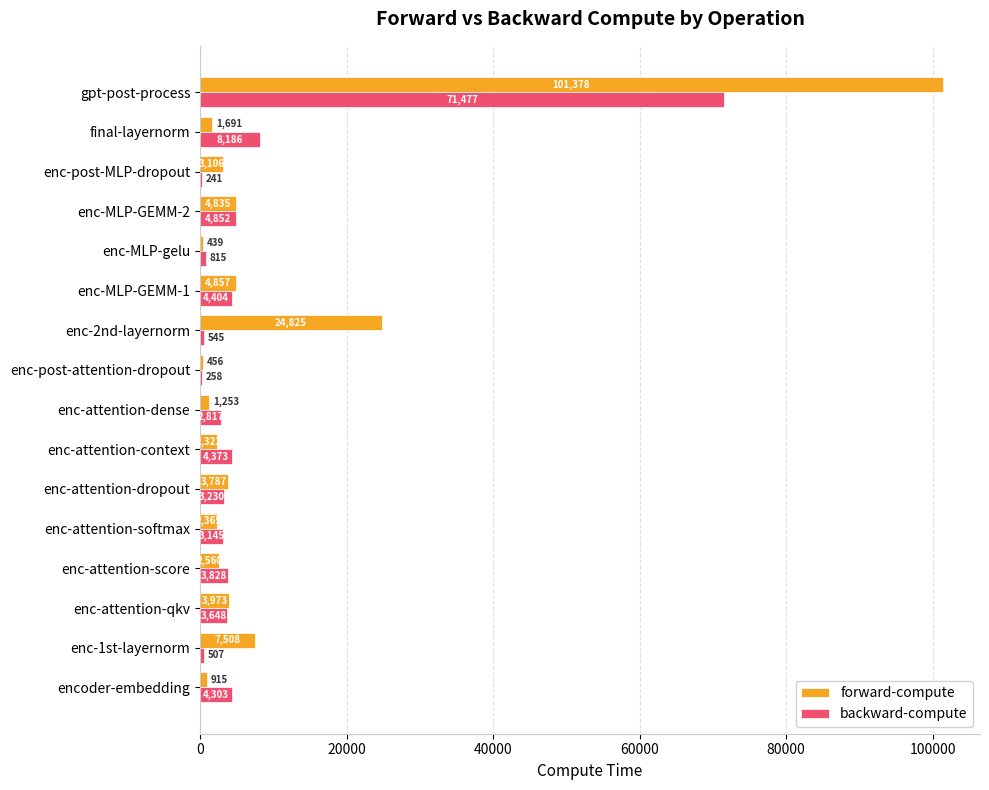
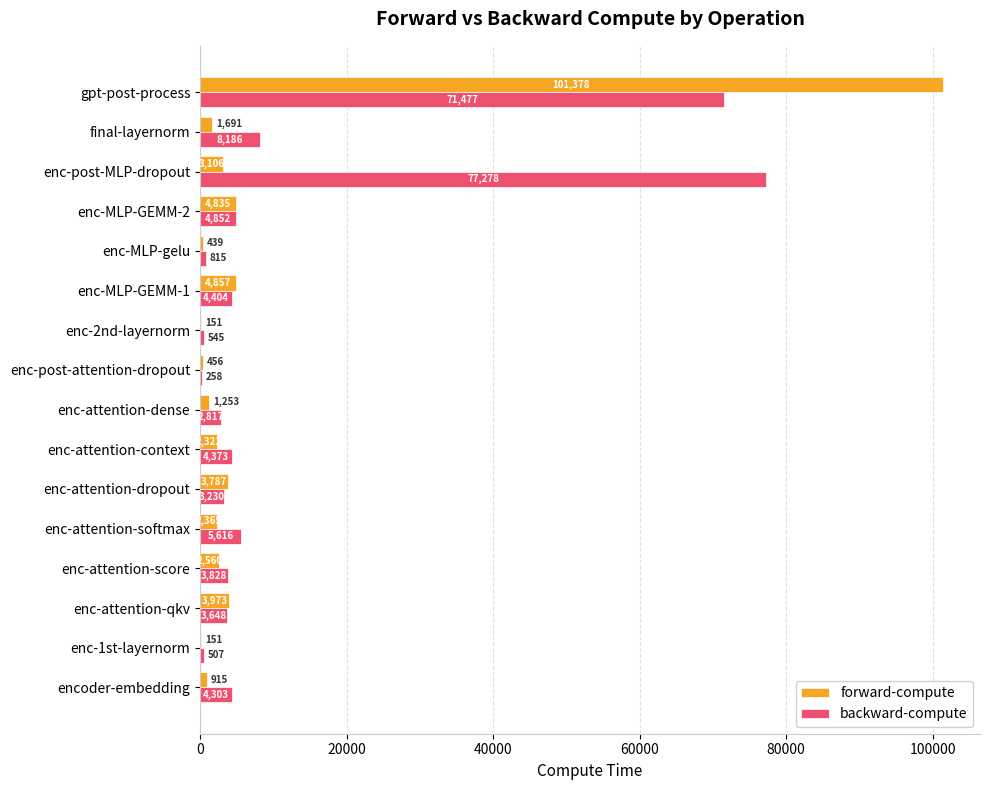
  {
    "forward-compute": {
      "gpt-post-process": "101,378",
      "final-layernorm": "1,691",
      "enc-post-MLP-dropout": "3,106",
      "enc-MLP-GEMM-2": "4,835",
      "enc-MLP-gelu": "439",
      "enc-MLP-GEMM-1": "4,857",
-     "enc-2nd-layernorm": "24,825",
+     "enc-2nd-layernorm": "151",
      "enc-post-attention-dropout": "456",
      "enc-attention-dense": "1,253",
      "enc-attention-context": "2,323",
      "enc-attention-dropout": "3,787",
      "enc-attention-softmax": "2,365",
      "enc-attention-score": "2,560",
      "enc-attention-qkv": "3,973",
-     "enc-1st-layernorm": "7,508",
+     "enc-1st-layernorm": "151",
      "encoder-embedding": "915"
    },
    "backward-compute": {
      "gpt-post-process": "71,477",
      "final-layernorm": "8,186",
-     "enc-post-MLP-dropout": "241",
+     "enc-post-MLP-dropout": "77,278",
      "enc-MLP-GEMM-2": "4,852",
      "enc-MLP-gelu": "815",
      "enc-MLP-GEMM-1": "4,404",
      "enc-2nd-layernorm": "545",
      "enc-post-attention-dropout": "258",
      "enc-attention-dense": "2,817",
      "enc-attention-context": "4,373",
      "enc-attention-dropout": "3,230",
-     "enc-attention-softmax": "3,145",
+     "enc-attention-softmax": "5,616",
      "enc-attention-score": "3,828",
      "enc-attention-qkv": "3,648",
      "enc-1st-layernorm": "507",
      "encoder-embedding": "4,303"
    }
  }
